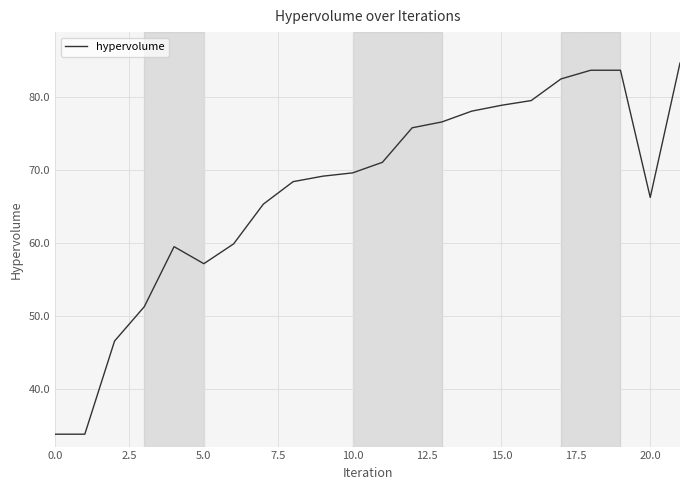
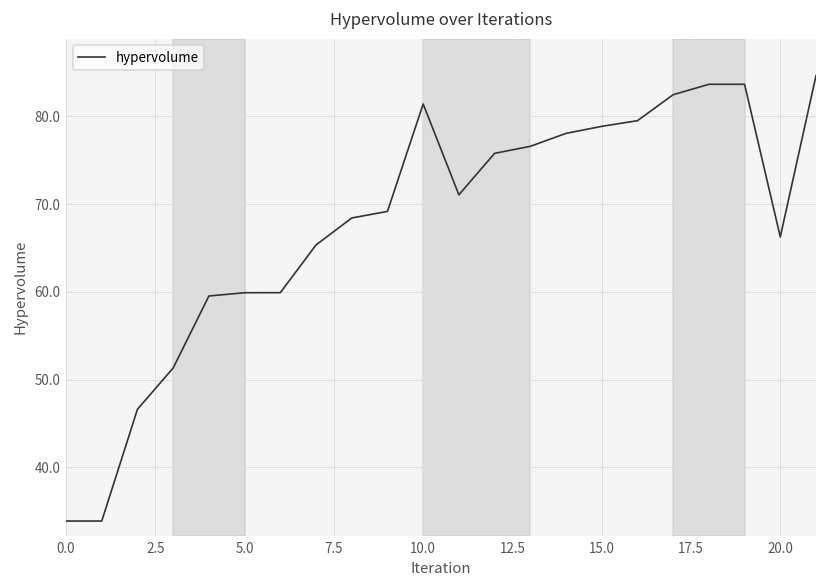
  {
    "0.0": 34,
-   "5.0": 57,
-   "10.0": 70,
+   "5.0": 60,
+   "10.0": 81,
    "15.0": 79,
    "20.0": 66
  }
